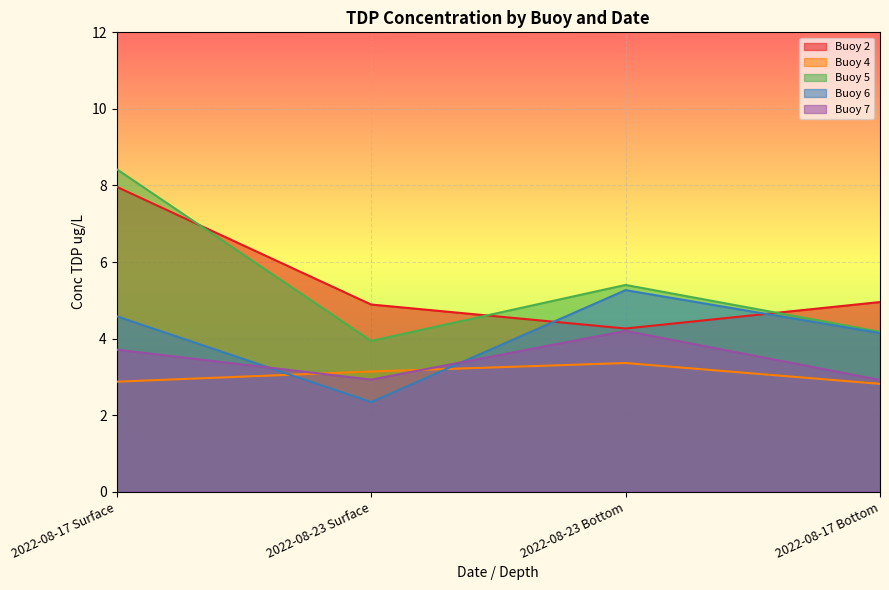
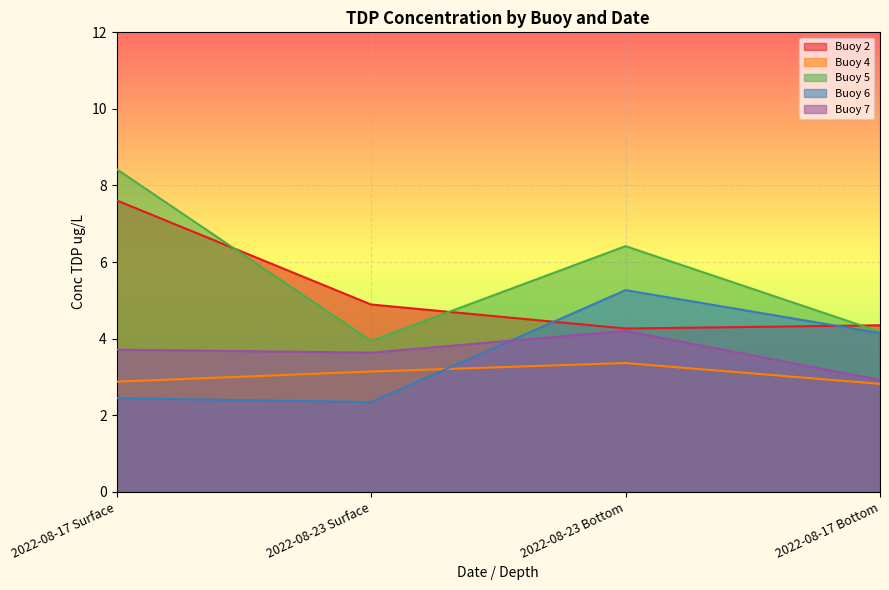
  {
    "Buoy 2": {
-     "2022-08-17 Surface": 8.0,
+     "2022-08-17 Surface": 7.6,
      "2022-08-23 Surface": 4.9,
-     "2022-08-17 Bottom": 5.0
+     "2022-08-17 Bottom": 4.3
    },
    "Buoy 4": {
      "2022-08-17 Surface": 2.9,
      "2022-08-23 Surface": 3.1,
      "2022-08-23 Bottom": 3.4,
      "2022-08-17 Bottom": 2.8
    },
    "Buoy 5": {
      "2022-08-17 Surface": 8.4,
      "2022-08-23 Surface": 3.9,
-     "2022-08-23 Bottom": 5.4
+     "2022-08-23 Bottom": 6.4
    },
    "Buoy 6": {
-     "2022-08-17 Surface": 4.6,
+     "2022-08-17 Surface": 2.4,
      "2022-08-23 Surface": 2.3,
      "2022-08-23 Bottom": 5.3
    },
    "Buoy 7": {
      "2022-08-17 Surface": 3.7,
-     "2022-08-23 Surface": 2.9,
+     "2022-08-23 Surface": 3.6,
      "2022-08-17 Bottom": 2.9
    }
  }
